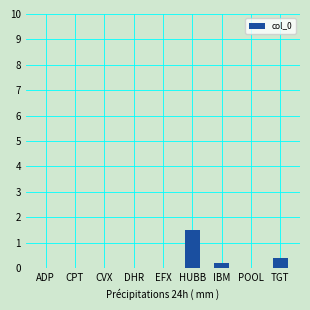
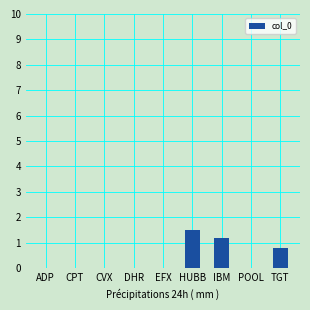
  {
    "ADP": 0.0,
    "CPT": 0.0,
    "CVX": 0.0,
    "DHR": 0.0,
    "EFX": 0.0,
    "HUBB": 1.5,
-   "IBM": 0.2,
+   "IBM": 1.2,
    "POOL": 0.0,
-   "TGT": 0.4
+   "TGT": 0.8
  }
